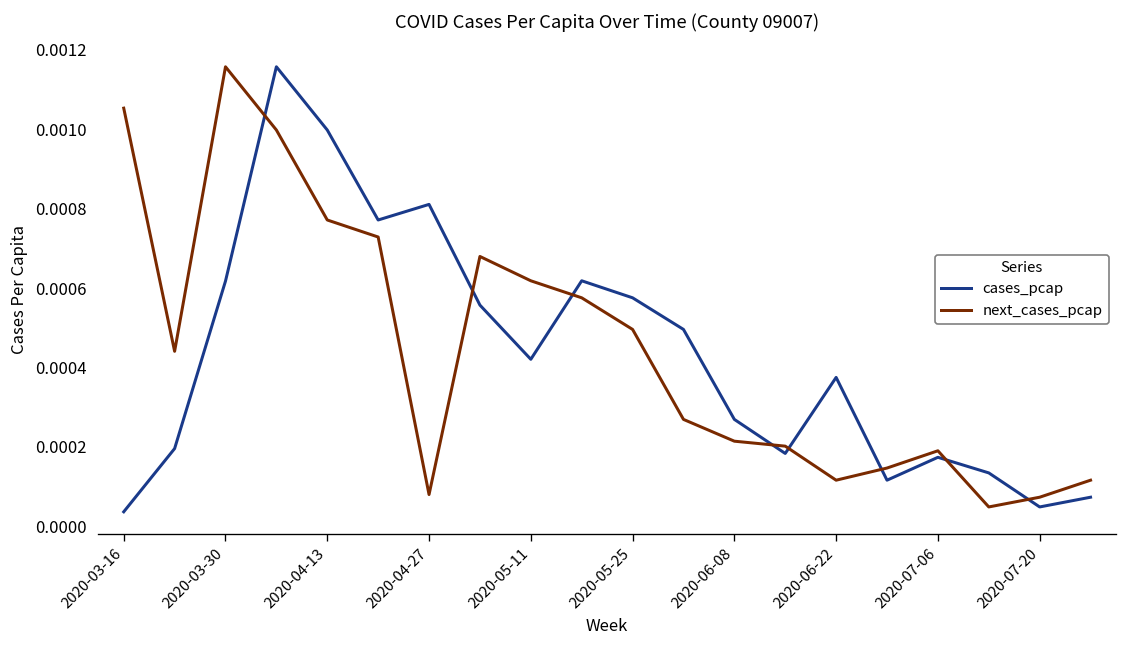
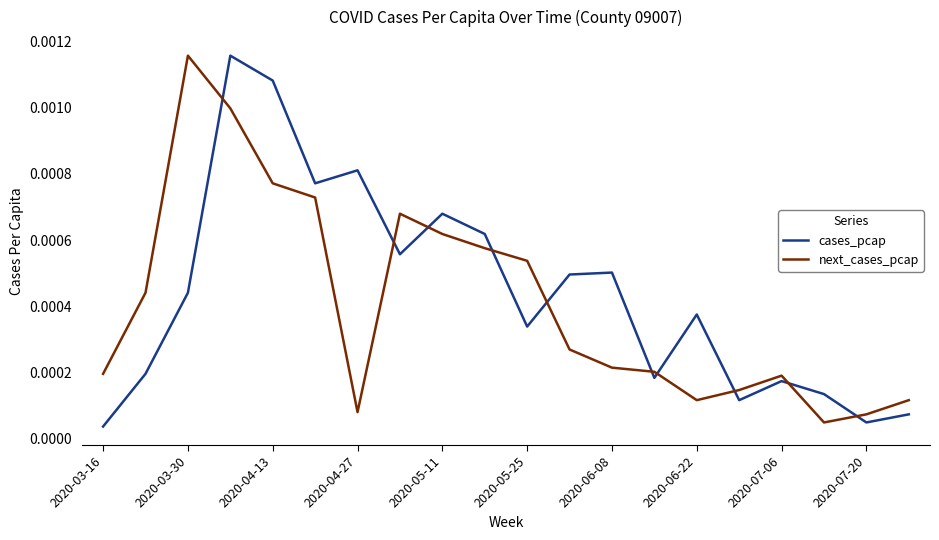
  {
    "cases_pcap": {
      "2020-03-16": 0.00004,
-     "2020-03-30": 0.00062,
-     "2020-04-13": 0.00100,
+     "2020-03-30": 0.00044,
+     "2020-04-13": 0.00108,
      "2020-04-27": 0.00081,
-     "2020-05-11": 0.00042,
-     "2020-05-25": 0.00058,
-     "2020-06-08": 0.00027,
+     "2020-05-11": 0.00068,
+     "2020-05-25": 0.00034,
+     "2020-06-08": 0.00050,
      "2020-06-22": 0.00038,
      "2020-07-06": 0.00017,
      "2020-07-20": 0.00005
    },
    "next_cases_pcap": {
-     "2020-03-16": 0.00105,
+     "2020-03-16": 0.00020,
      "2020-03-30": 0.00116,
      "2020-04-13": 0.00077,
      "2020-04-27": 0.00008,
      "2020-05-11": 0.00062,
-     "2020-05-25": 0.00050,
+     "2020-05-25": 0.00054,
      "2020-06-08": 0.00021,
      "2020-06-22": 0.00012,
      "2020-07-06": 0.00019,
      "2020-07-20": 0.00007
    }
  }
